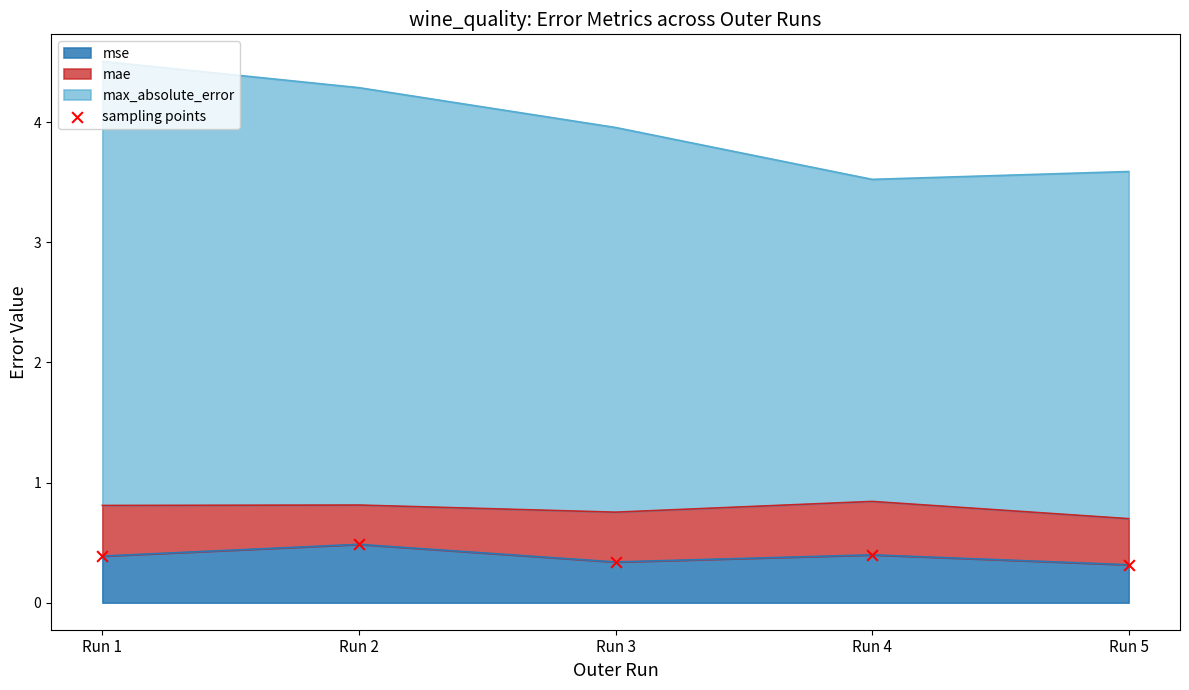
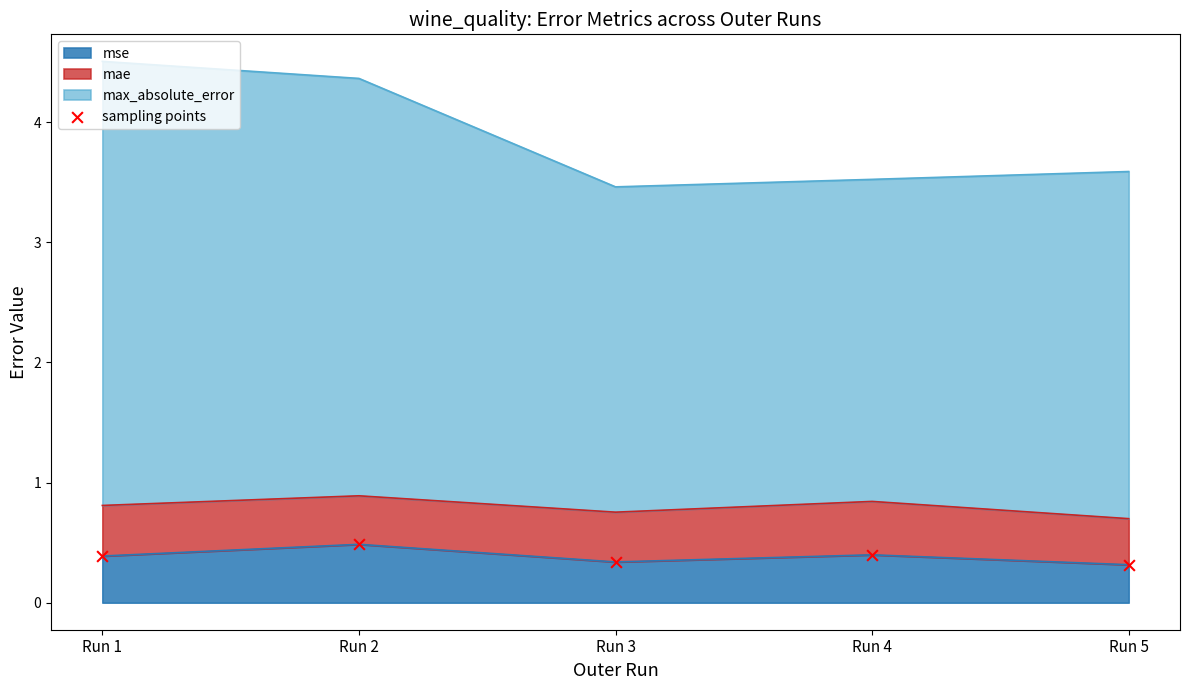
  {
    "sampling points": {
      "Run 1": 0.39,
      "Run 2": 0.49,
      "Run 3": 0.34,
      "Run 4": 0.40,
      "Run 5": 0.32
    },
    "mae": {
      "Run 1": 0.42,
-     "Run 2": 0.33,
+     "Run 2": 0.40,
      "Run 3": 0.41,
      "Run 4": 0.44,
      "Run 5": 0.38
    },
    "max_absolute_error": {
      "Run 2": 3.48,
-     "Run 3": 3.20,
+     "Run 3": 2.71,
      "Run 4": 2.68,
      "Run 5": 2.89
    }
  }
